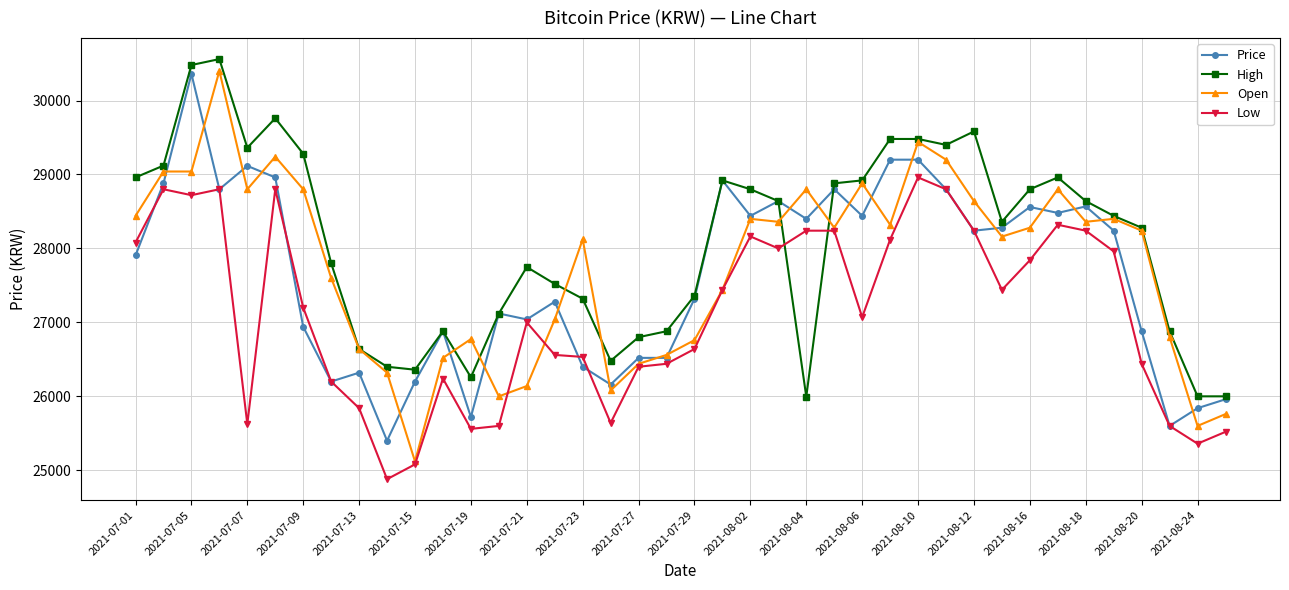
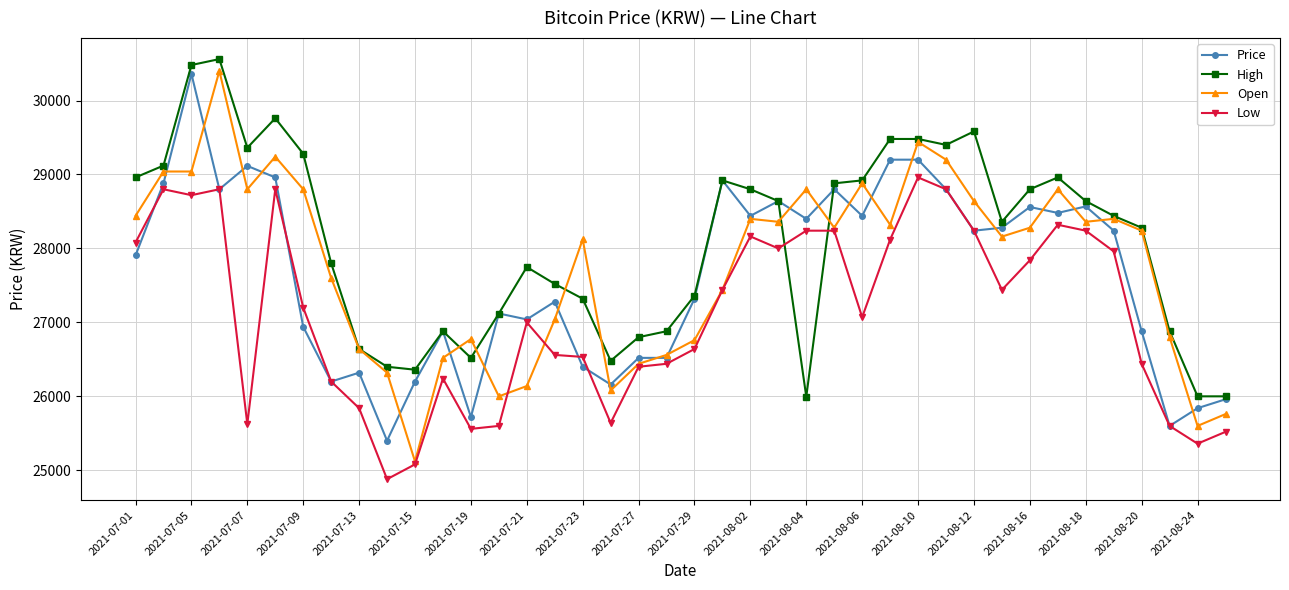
  {
    "Price": {
      "2021-07-01": 27900,
      "2021-07-05": 30400,
      "2021-07-07": 29100,
      "2021-07-09": 26900,
      "2021-07-13": 26300,
      "2021-07-15": 26200,
      "2021-07-19": 25700,
      "2021-07-21": 27000,
      "2021-07-23": 26400,
      "2021-07-27": 26500,
      "2021-07-29": 27300,
      "2021-08-02": 28400,
      "2021-08-04": 28400,
      "2021-08-06": 28400,
      "2021-08-10": 29200,
      "2021-08-16": 28600,
      "2021-08-18": 28600,
      "2021-08-20": 26900,
      "2021-08-24": 25800
    },
    "High": {
      "2021-07-01": 29000,
      "2021-07-05": 30500,
      "2021-07-07": 29400,
      "2021-07-09": 29300,
      "2021-07-15": 26400,
-     "2021-07-19": 26300,
+     "2021-07-19": 26500,
      "2021-07-21": 27700,
      "2021-07-23": 27300,
      "2021-07-27": 26800,
      "2021-07-29": 27400,
      "2021-08-02": 28800,
      "2021-08-04": 26000,
      "2021-08-06": 28900,
      "2021-08-10": 29500,
      "2021-08-12": 29600,
      "2021-08-16": 28800,
      "2021-08-18": 28600,
      "2021-08-20": 28300,
      "2021-08-24": 26000
    },
    "Open": {
      "2021-07-01": 28400,
      "2021-07-05": 29000,
      "2021-07-07": 28800,
      "2021-07-09": 28800,
      "2021-07-15": 25100,
      "2021-07-19": 26800,
      "2021-07-21": 26100,
      "2021-07-23": 28100,
      "2021-07-27": 26400,
      "2021-07-29": 26800,
      "2021-08-02": 28400,
      "2021-08-04": 28800,
      "2021-08-06": 28900,
      "2021-08-10": 29400,
      "2021-08-12": 28600,
      "2021-08-16": 28300,
      "2021-08-18": 28400,
      "2021-08-20": 28200,
      "2021-08-24": 25600
    },
    "Low": {
      "2021-07-01": 28100,
      "2021-07-05": 28700,
      "2021-07-07": 25600,
      "2021-07-09": 27200,
      "2021-07-13": 25800,
      "2021-07-15": 25100,
      "2021-07-19": 25600,
      "2021-07-21": 27000,
      "2021-07-23": 26500,
      "2021-07-27": 26400,
      "2021-07-29": 26600,
      "2021-08-02": 28200,
      "2021-08-04": 28200,
      "2021-08-06": 27100,
      "2021-08-10": 29000,
      "2021-08-16": 27800,
      "2021-08-18": 28200,
      "2021-08-20": 26400,
      "2021-08-24": 25400
    }
  }
